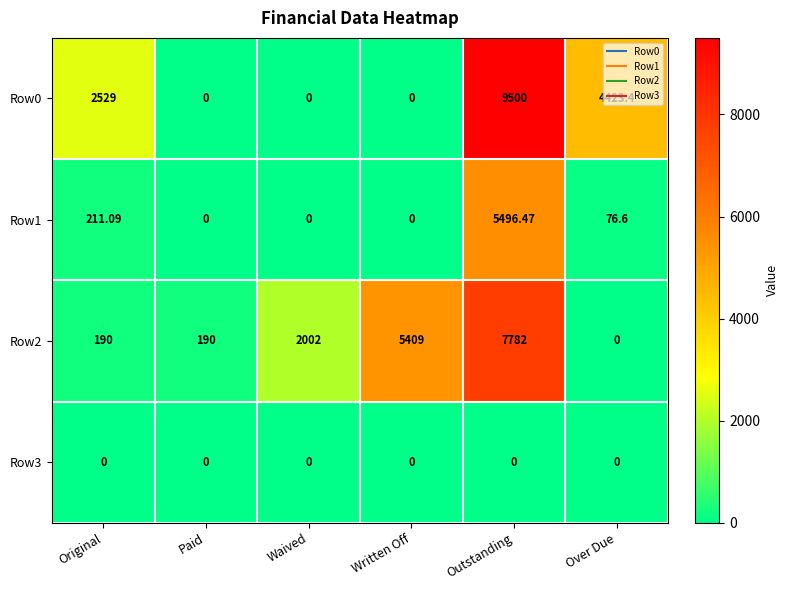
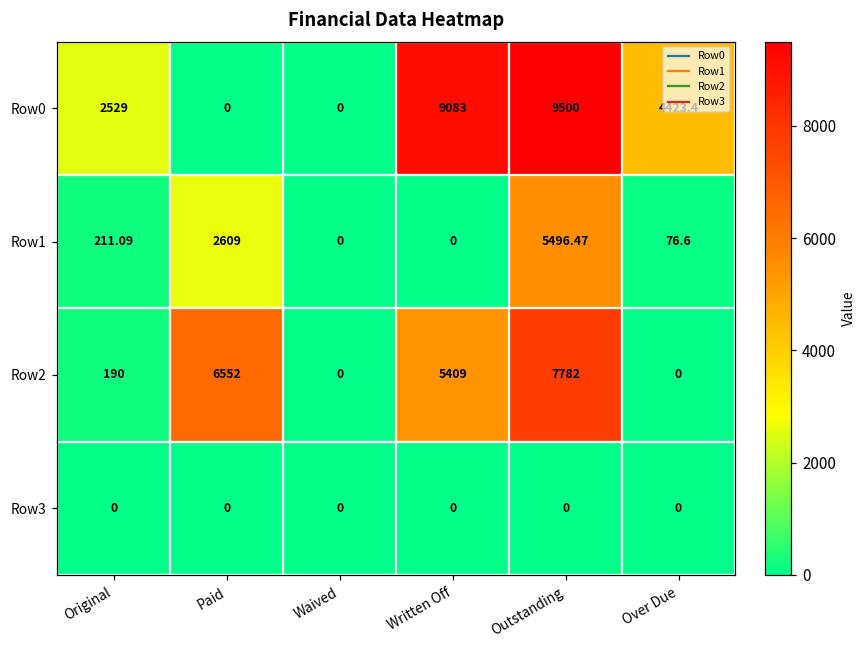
  {
    "Row0": {
      "Original": 2529,
      "Paid": 0,
      "Waived": 0,
-     "Written Off": 0,
+     "Written Off": 9083,
      "Outstanding": 9500
    },
    "Row1": {
      "Original": 211.09,
-     "Paid": 0,
+     "Paid": 2609,
      "Waived": 0,
      "Written Off": 0,
      "Outstanding": 5496.47,
      "Over Due": 76.6
    },
    "Row2": {
      "Original": 190,
-     "Paid": 190,
-     "Waived": 2002,
+     "Paid": 6552,
+     "Waived": 0,
      "Written Off": 5409,
      "Outstanding": 7782,
      "Over Due": 0
    },
    "Row3": {
      "Original": 0,
      "Paid": 0,
      "Waived": 0,
      "Written Off": 0,
      "Outstanding": 0,
      "Over Due": 0
    }
  }
